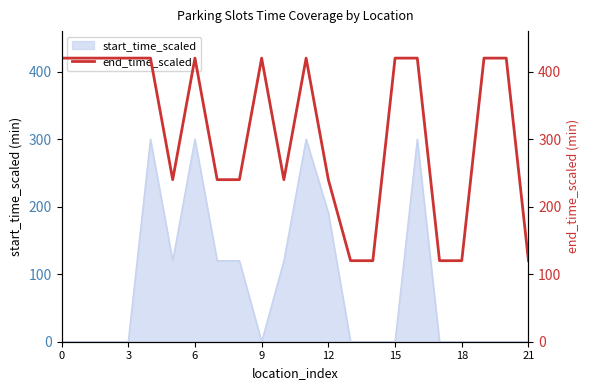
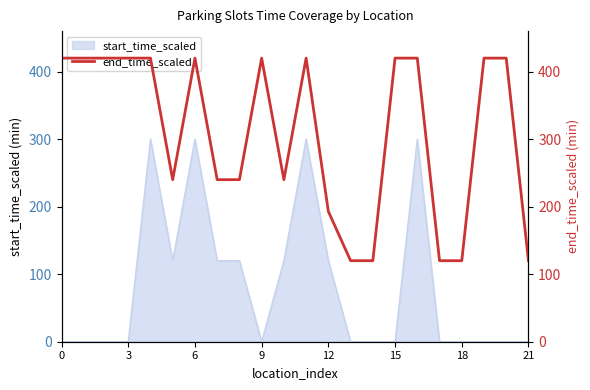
  {
    "start_time_scaled": {
      "0": 0,
      "3": 0,
      "6": 300,
      "9": 0,
-     "12": 190,
+     "12": 120,
      "15": 0,
      "18": 0,
      "21": 0
    },
    "end_time_scaled": {
      "0": 420,
      "9": 420,
-     "12": 240,
+     "12": 190,
      "15": 420,
      "18": 120,
      "21": 120
    }
  }
